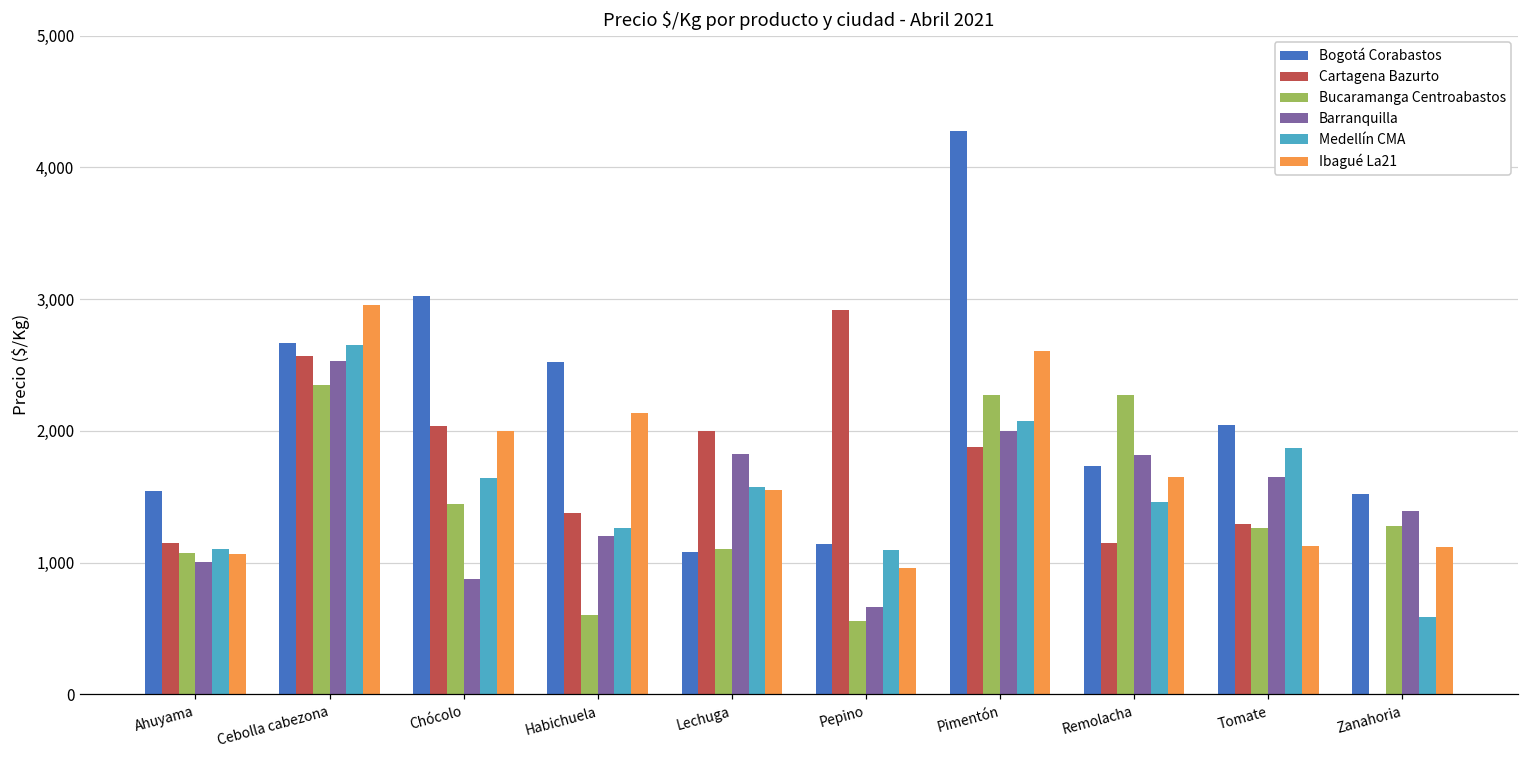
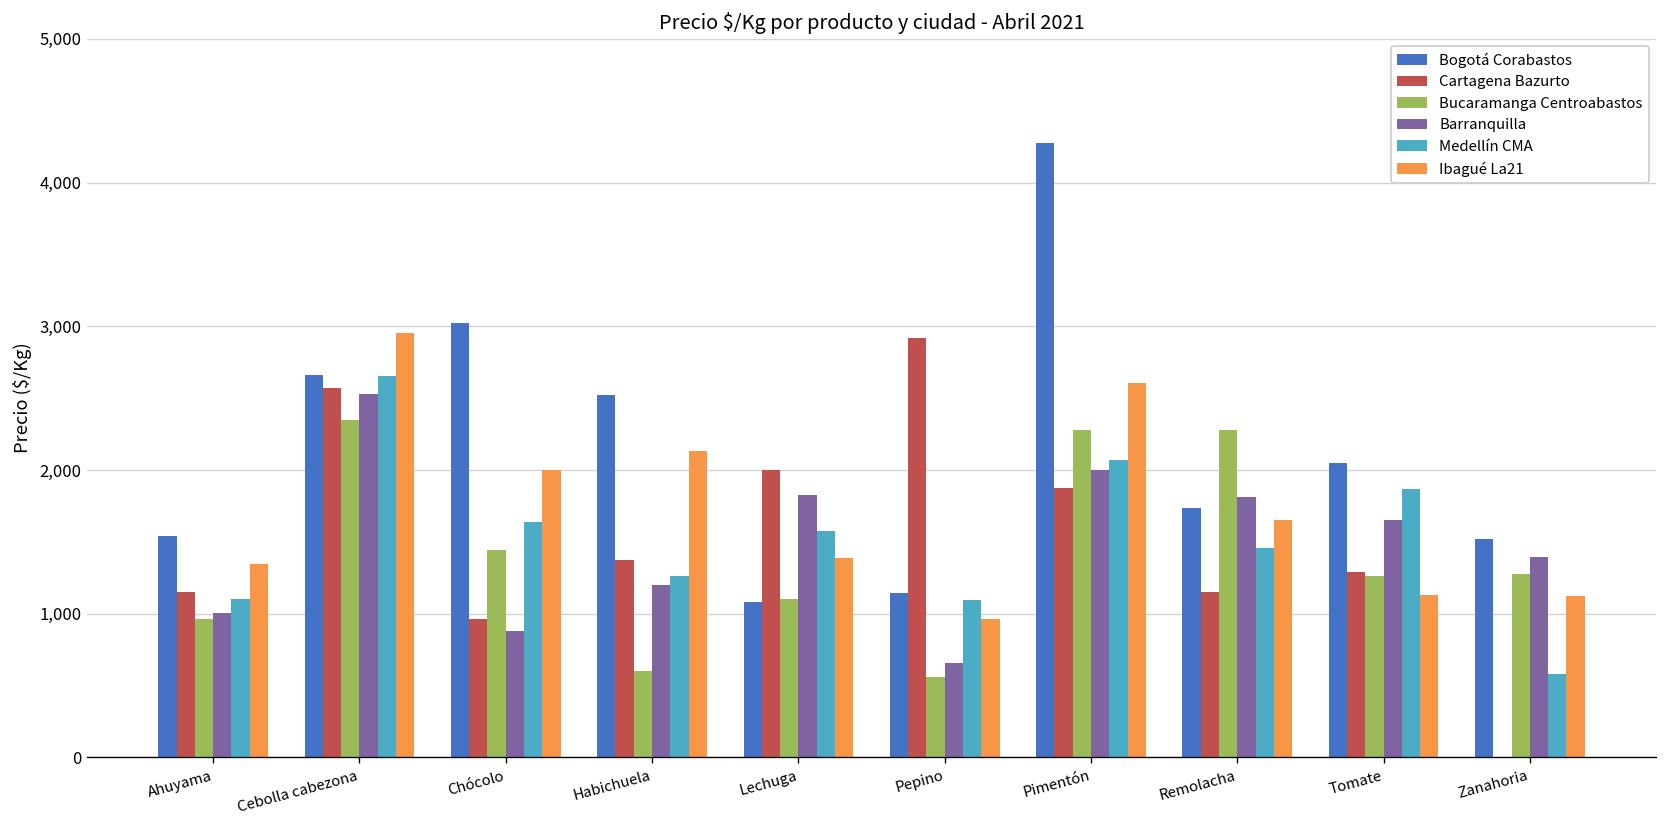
  {
    "Cartagena Bazurto": {
      "Ahuyama": "1,150",
      "Cebolla cabezona": "2,570",
-     "Chócolo": "2,030",
+     "Chócolo": "960",
      "Habichuela": "1,380",
      "Lechuga": "2,000",
      "Pepino": "2,920",
      "Pimentón": "1,880",
      "Remolacha": "1,150",
      "Tomate": "1,290",
      "Zanahoria": "0"
    },
    "Bucaramanga Centroabastos": {
-     "Ahuyama": "1,080",
+     "Ahuyama": "960",
      "Cebolla cabezona": "2,350",
      "Chócolo": "1,440",
      "Habichuela": "600",
      "Lechuga": "1,100",
      "Pepino": "560",
      "Pimentón": "2,280",
      "Remolacha": "2,280",
      "Tomate": "1,260",
      "Zanahoria": "1,280"
    },
    "Barranquilla": {
      "Ahuyama": "1,010",
      "Cebolla cabezona": "2,530",
      "Chócolo": "880",
      "Habichuela": "1,200",
      "Lechuga": "1,830",
      "Pepino": "660",
      "Pimentón": "2,000",
      "Remolacha": "1,810",
      "Tomate": "1,650",
      "Zanahoria": "1,390"
    },
    "Ibagué La21": {
-     "Ahuyama": "1,070",
+     "Ahuyama": "1,350",
      "Cebolla cabezona": "2,950",
      "Chócolo": "2,000",
      "Habichuela": "2,130",
-     "Lechuga": "1,550",
+     "Lechuga": "1,390",
      "Pepino": "960",
      "Pimentón": "2,610",
      "Remolacha": "1,650",
      "Tomate": "1,130",
      "Zanahoria": "1,120"
    }
  }
